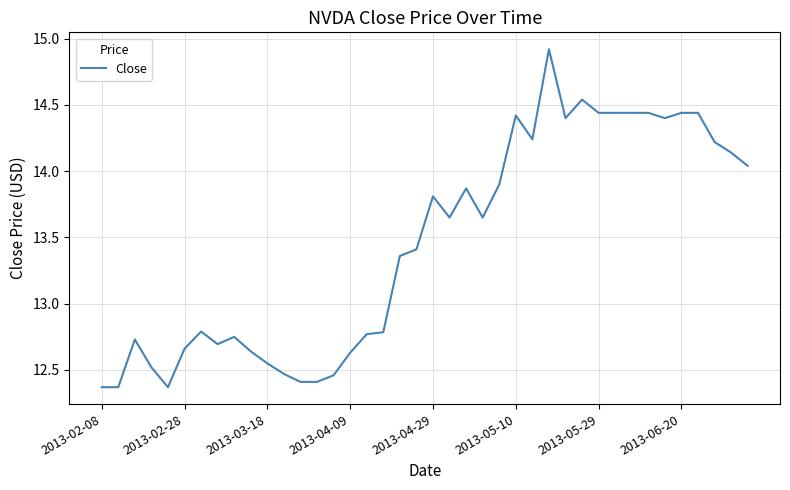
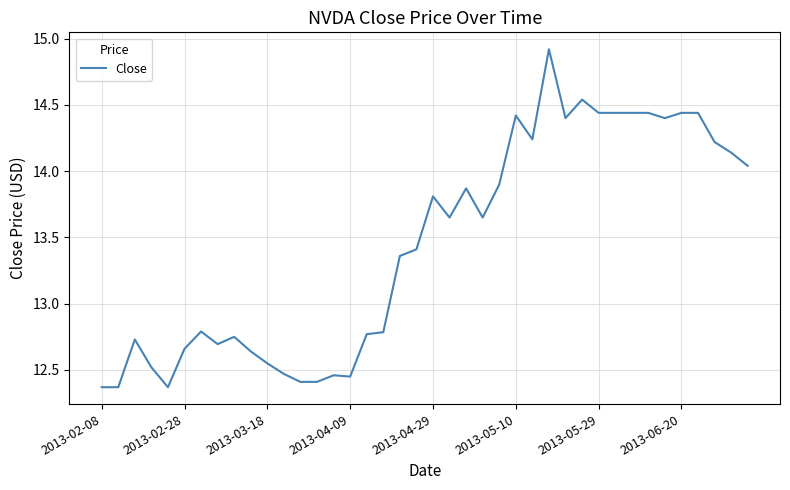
  {
    "2013-02-08": 12.37,
    "2013-02-28": 12.66,
    "2013-03-18": 12.55,
-   "2013-04-09": 12.63,
+   "2013-04-09": 12.45,
    "2013-04-29": 13.81,
    "2013-05-10": 14.42,
    "2013-05-29": 14.44
  }
